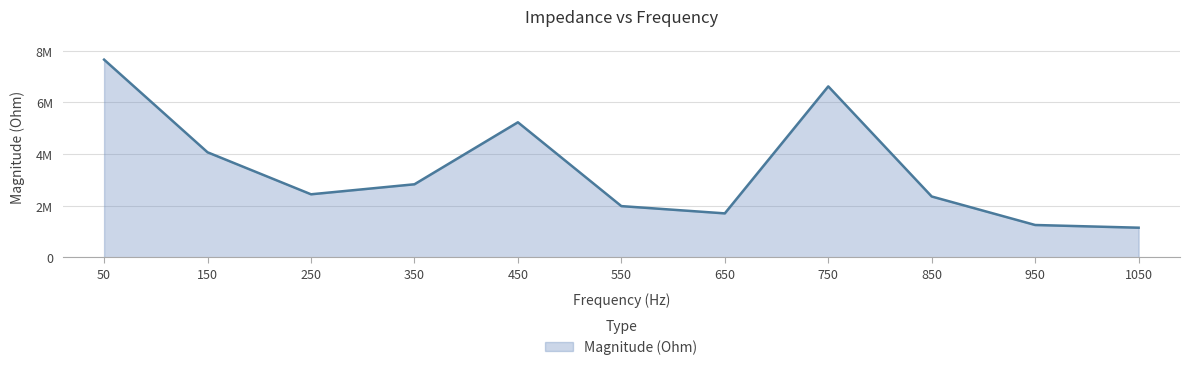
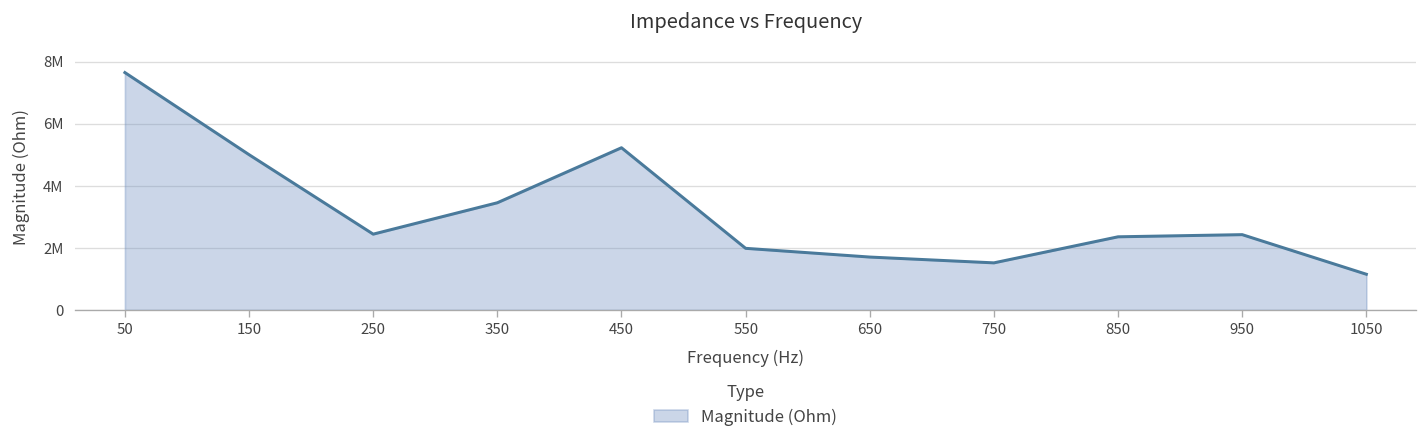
  {
    "50": 7600000,
-   "150": 4100000,
+   "150": 5000000,
    "250": 2400000,
-   "350": 2800000,
+   "350": 3500000,
    "450": 5200000,
    "550": 2000000,
    "650": 1700000,
-   "750": 6600000,
+   "750": 1500000,
    "850": 2400000,
-   "950": 1300000,
+   "950": 2400000,
    "1050": 1200000
  }
